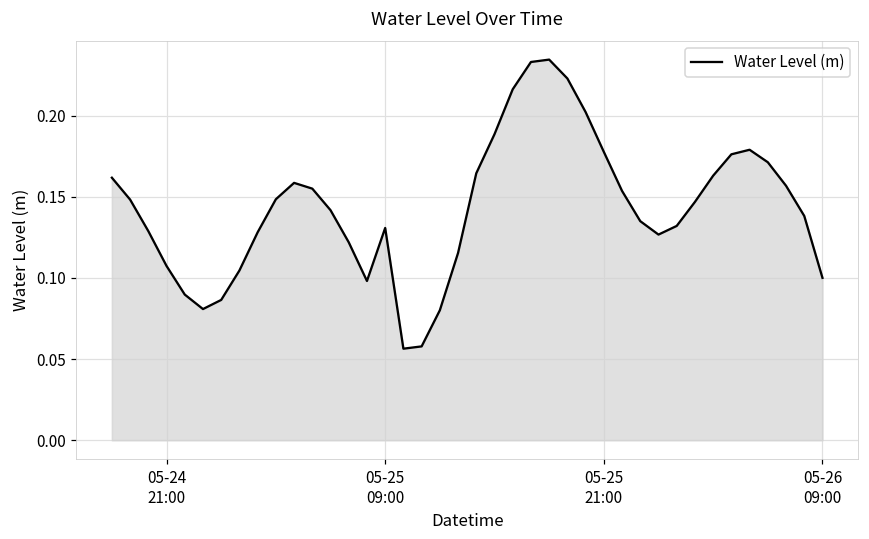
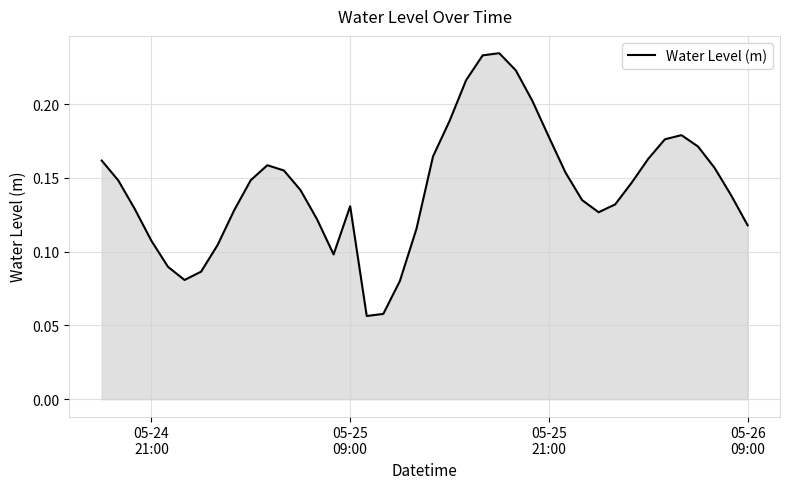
  {
    "05-24 21:00": 0.107,
    "05-25 09:00": 0.131,
    "05-25 21:00": 0.178,
-   "05-26 09:00": 0.100
+   "05-26 09:00": 0.118
  }
